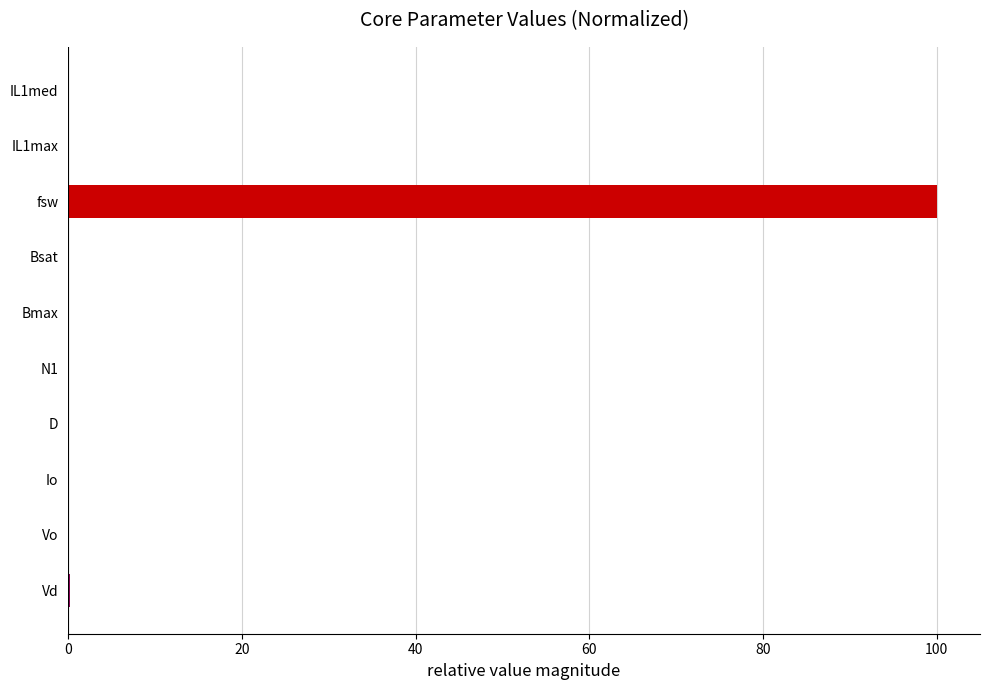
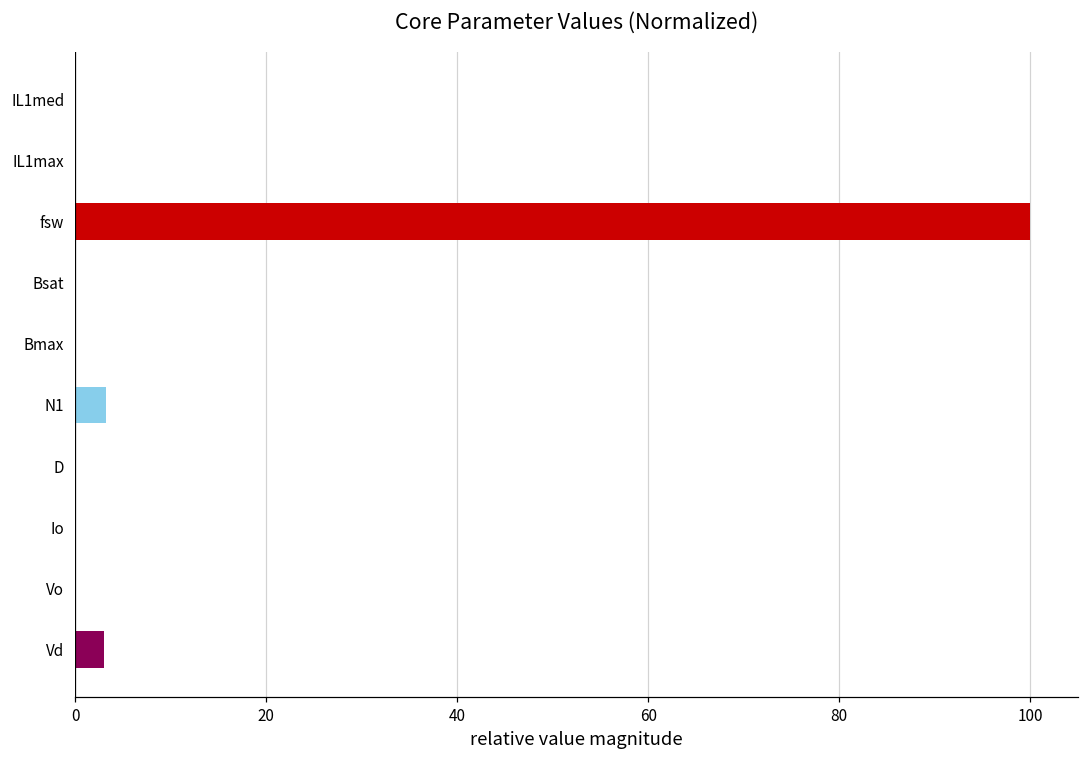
  {
    "fsw": 100,
-   "N1": 0,
-   "Vd": 0
+   "N1": 3,
+   "Vd": 3
  }
